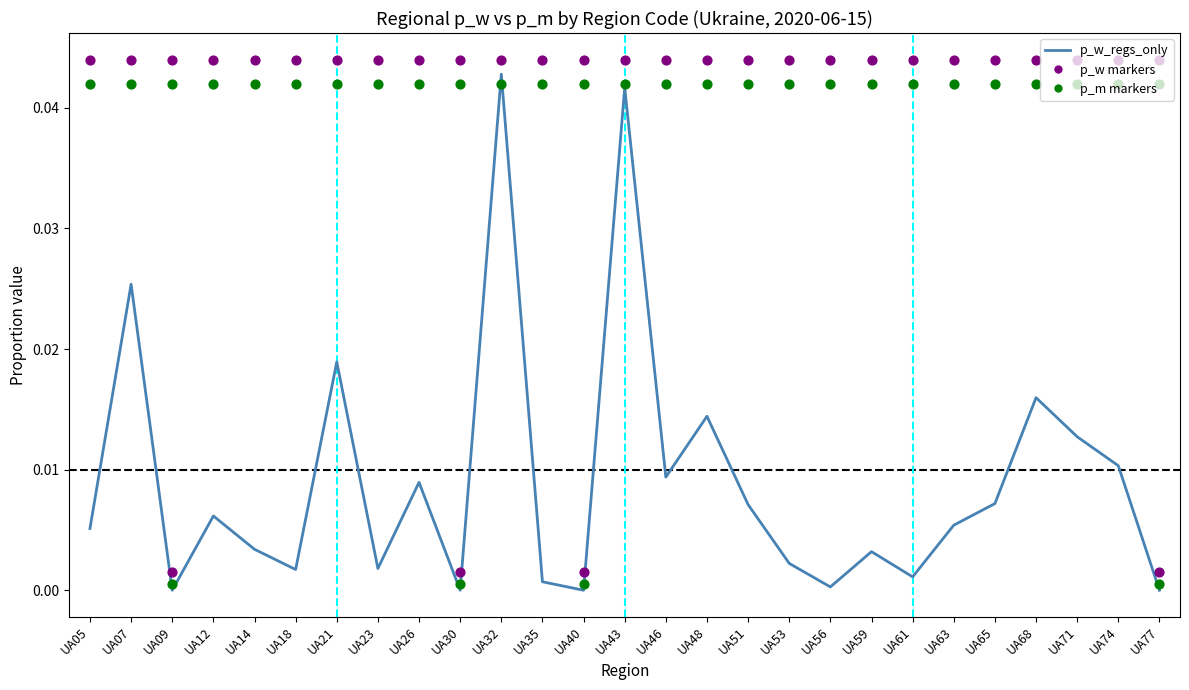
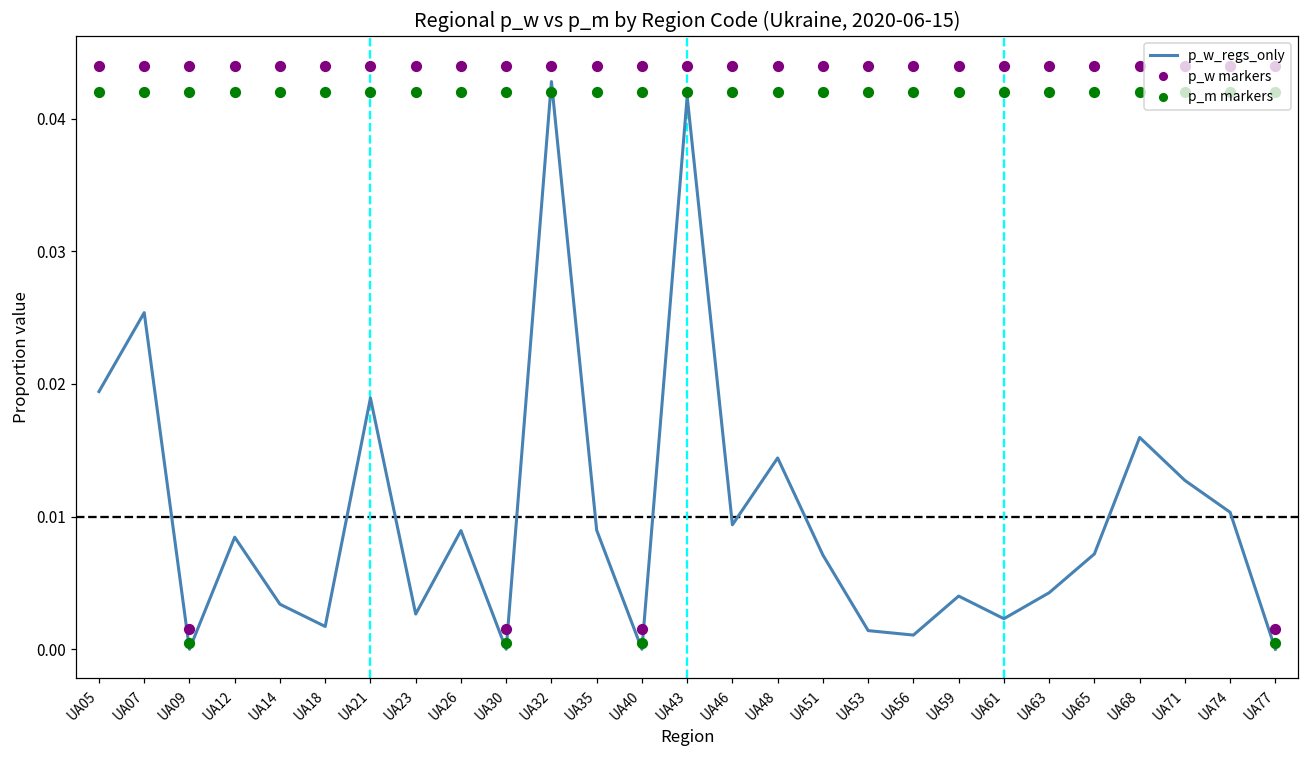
  {
    "p_w_regs_only": {
-     "UA05": 0.0051,
+     "UA05": 0.0194,
      "UA07": 0.0254,
      "UA09": 0.0000,
-     "UA12": 0.0062,
+     "UA12": 0.0084,
      "UA14": 0.0034,
      "UA18": 0.0017,
      "UA21": 0.0189,
-     "UA23": 0.0018,
+     "UA23": 0.0027,
      "UA26": 0.0089,
      "UA30": 0.0000,
      "UA32": 0.0428,
-     "UA35": 0.0007,
+     "UA35": 0.0090,
      "UA40": 0.0000,
      "UA43": 0.0417,
      "UA46": 0.0094,
      "UA48": 0.0144,
      "UA51": 0.0071,
-     "UA53": 0.0022,
-     "UA56": 0.0003,
-     "UA59": 0.0032,
-     "UA61": 0.0011,
-     "UA63": 0.0054,
+     "UA53": 0.0014,
+     "UA56": 0.0011,
+     "UA59": 0.0040,
+     "UA61": 0.0023,
+     "UA63": 0.0043,
      "UA65": 0.0072,
      "UA68": 0.0160,
      "UA71": 0.0127,
      "UA74": 0.0103,
      "UA77": 0.0000
    }
  }
